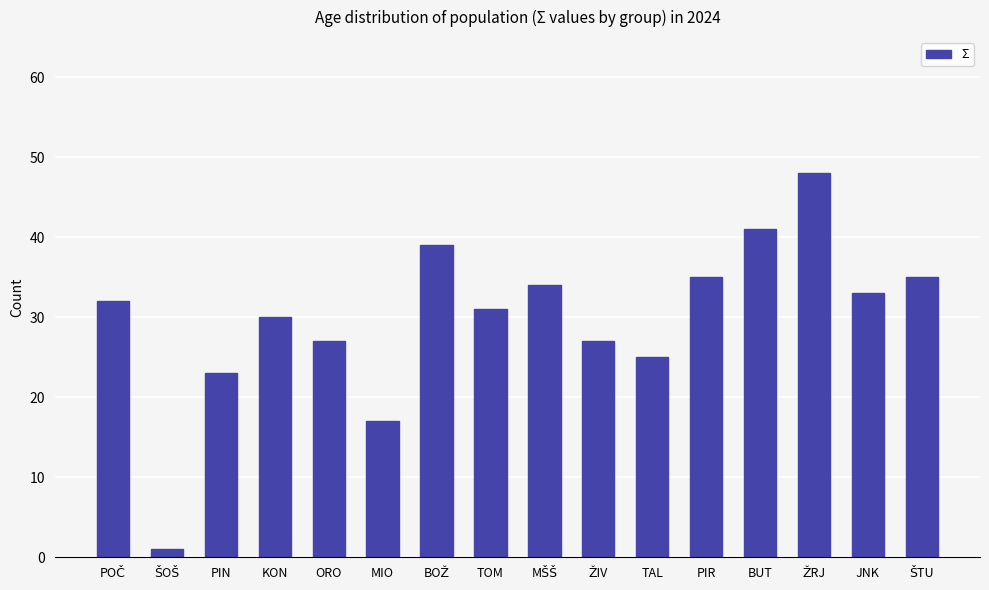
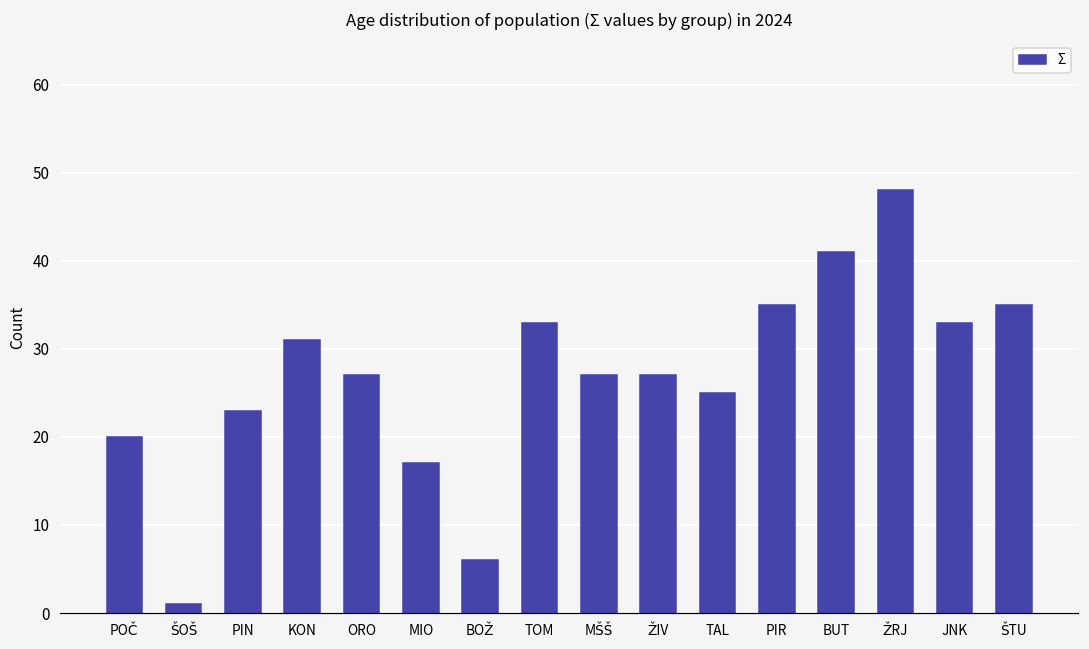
  {
-   "POČ": 32,
+   "POČ": 20,
    "ŠOŠ": 1,
    "PIN": 23,
-   "KON": 30,
+   "KON": 31,
    "ORO": 27,
    "MIO": 17,
-   "BOŽ": 39,
-   "TOM": 31,
-   "MŠŠ": 34,
+   "BOŽ": 6,
+   "TOM": 33,
+   "MŠŠ": 27,
    "ŽIV": 27,
    "TAL": 25,
    "PIR": 35,
    "BUT": 41,
    "ŽRJ": 48,
    "JNK": 33,
    "ŠTU": 35
  }
